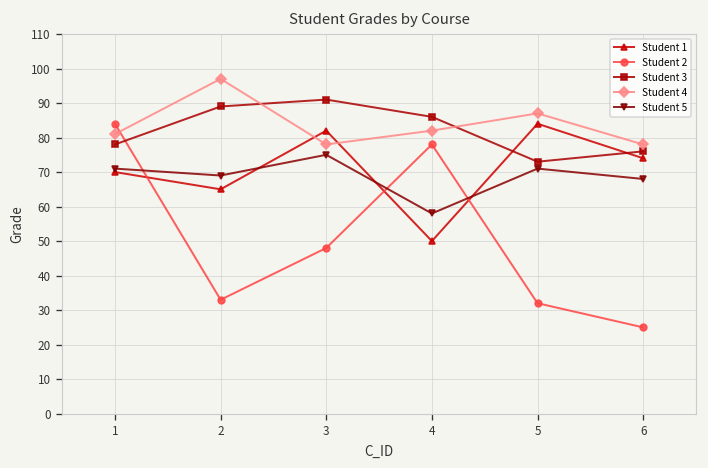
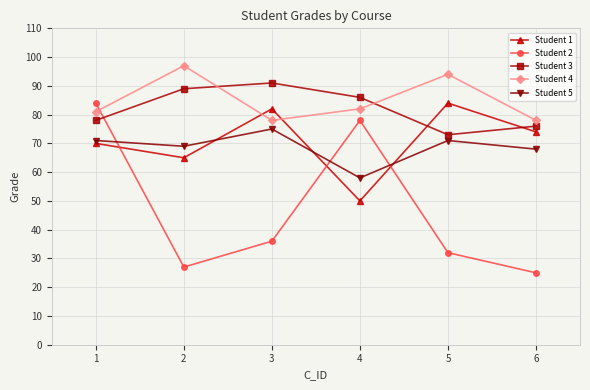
  {
    "Student 2": {
      "1": 84,
-     "2": 33,
-     "3": 48,
+     "2": 27,
+     "3": 36,
      "4": 78,
      "5": 32,
      "6": 25
    },
    "Student 4": {
      "1": 81,
      "2": 97,
      "3": 78,
      "4": 82,
-     "5": 87,
+     "5": 94,
      "6": 78
    }
  }
